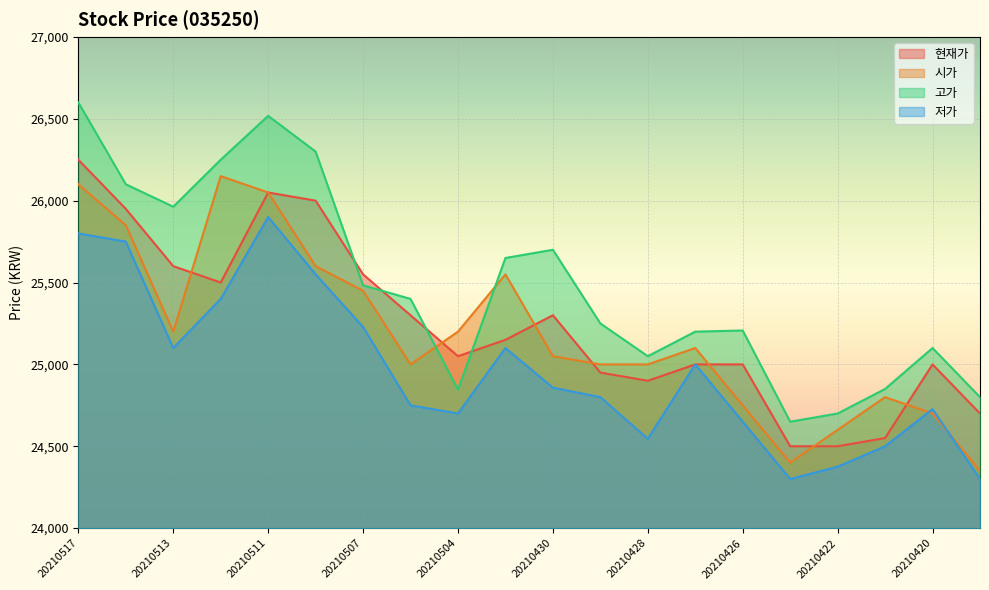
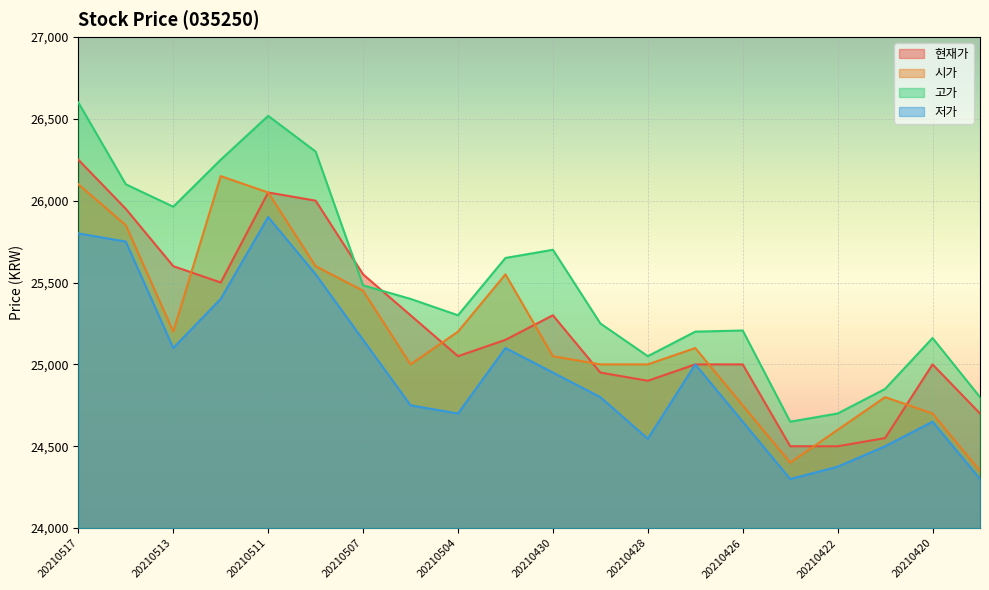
  {
    "고가": {
      "20210517": "26,600",
      "20210513": "25,960",
      "20210511": "26,520",
      "20210507": "25,480",
-     "20210504": "24,850",
+     "20210504": "25,300",
      "20210430": "25,700",
      "20210428": "25,050",
      "20210426": "25,210",
      "20210422": "24,700",
-     "20210420": "25,100"
+     "20210420": "25,160"
    },
    "저가": {
      "20210517": "25,800",
      "20210513": "25,100",
      "20210511": "25,900",
-     "20210507": "25,230",
+     "20210507": "25,150",
      "20210504": "24,700",
-     "20210430": "24,860",
+     "20210430": "24,950",
      "20210428": "24,550",
      "20210426": "24,650",
      "20210422": "24,380",
-     "20210420": "24,730"
+     "20210420": "24,650"
    }
  }
